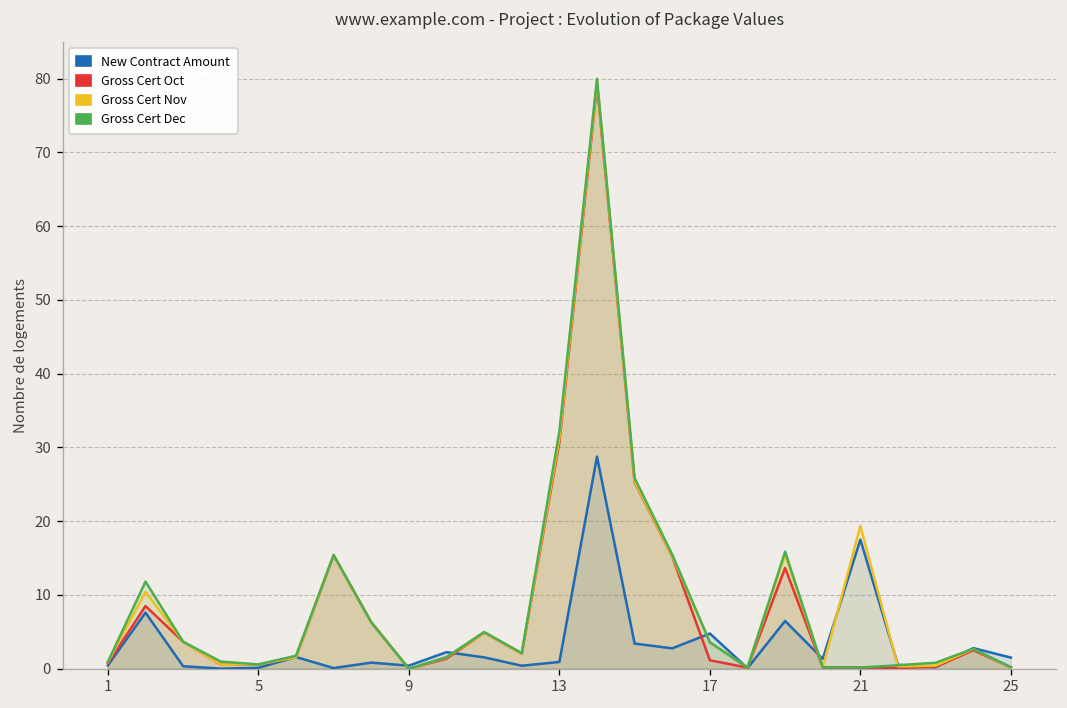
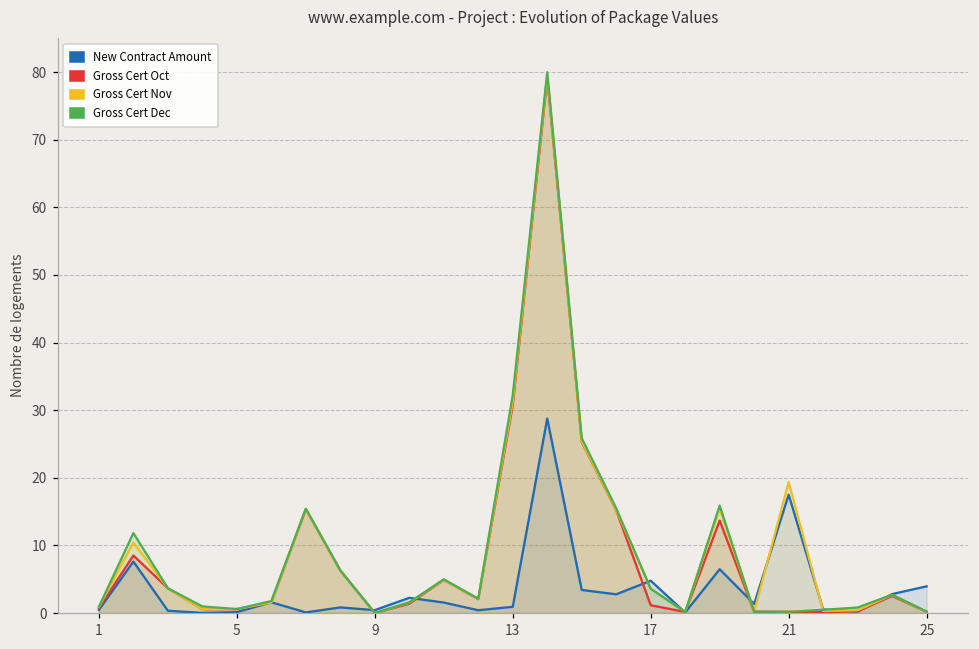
  {
    "New Contract Amount": {
      "5": 0,
      "9": 0,
      "13": 1,
      "17": 5,
      "21": 18,
-     "25": 2
+     "25": 4
    },
    "Gross Cert Oct": {
      "13": 31,
      "17": 1
    },
    "Gross Cert Nov": {
      "13": 31,
      "21": 19
    },
    "Gross Cert Dec": {
      "13": 32
    }
  }
